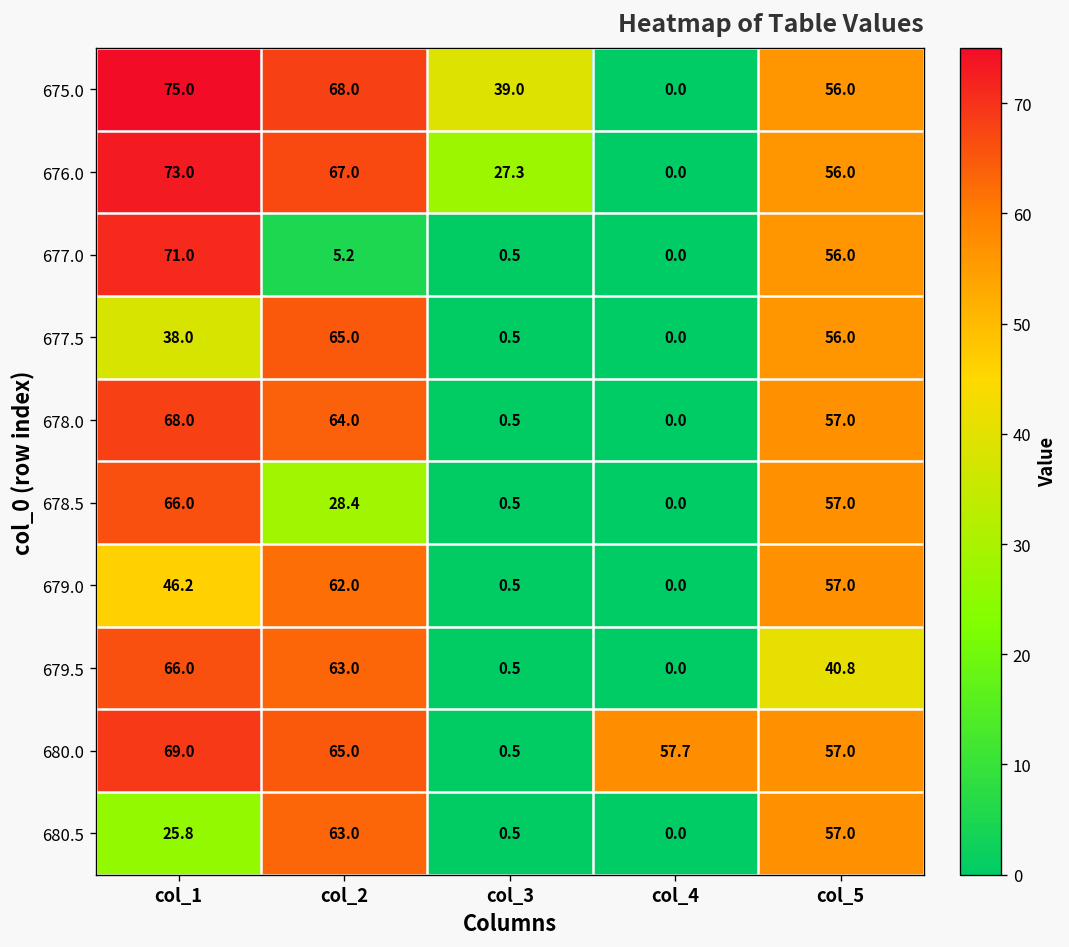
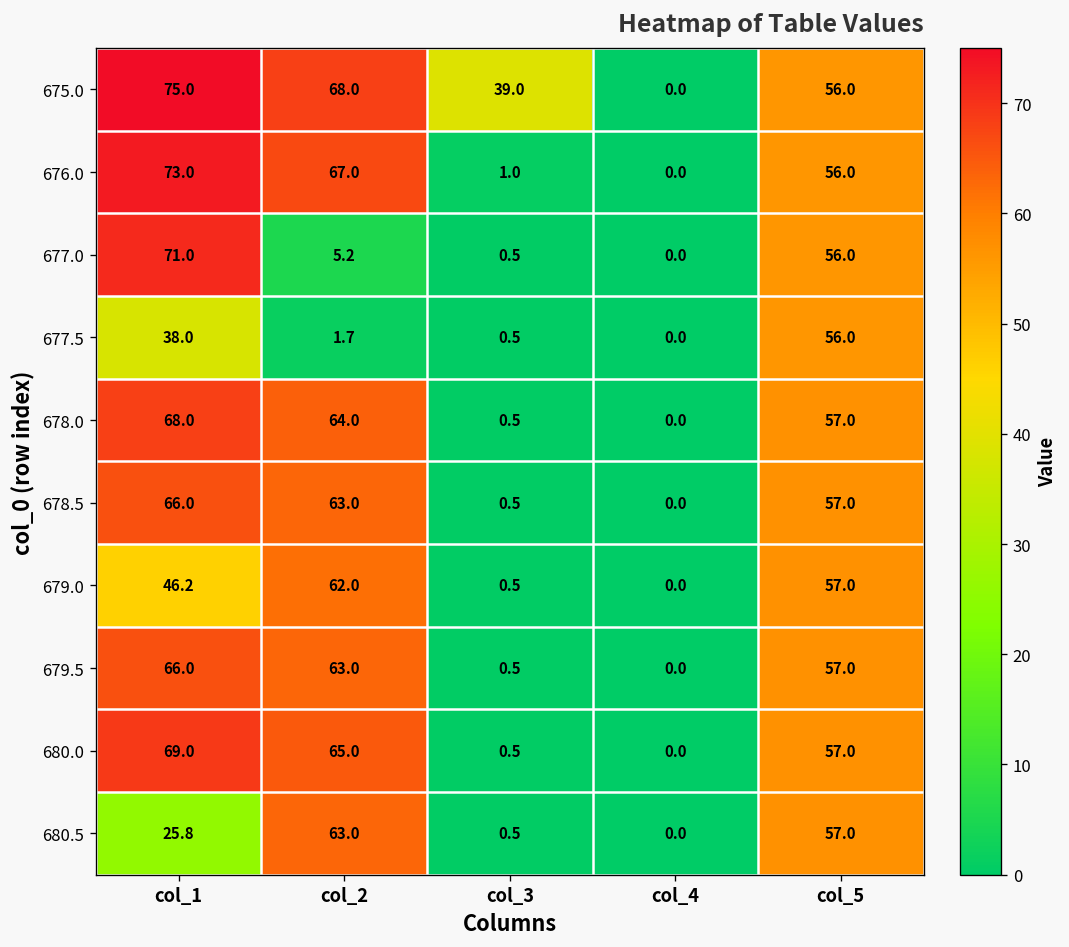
  {
    "675.0": {
      "col_1": 75.0,
      "col_2": 68.0,
      "col_3": 39.0,
      "col_4": 0.0,
      "col_5": 56.0
    },
    "676.0": {
      "col_1": 73.0,
      "col_2": 67.0,
-     "col_3": 27.3,
+     "col_3": 1.0,
      "col_4": 0.0,
      "col_5": 56.0
    },
    "677.0": {
      "col_1": 71.0,
      "col_2": 5.2,
      "col_3": 0.5,
      "col_4": 0.0,
      "col_5": 56.0
    },
    "677.5": {
      "col_1": 38.0,
-     "col_2": 65.0,
+     "col_2": 1.7,
      "col_3": 0.5,
      "col_4": 0.0,
      "col_5": 56.0
    },
    "678.0": {
      "col_1": 68.0,
      "col_2": 64.0,
      "col_3": 0.5,
      "col_4": 0.0,
      "col_5": 57.0
    },
    "678.5": {
      "col_1": 66.0,
-     "col_2": 28.4,
+     "col_2": 63.0,
      "col_3": 0.5,
      "col_4": 0.0,
      "col_5": 57.0
    },
    "679.0": {
      "col_1": 46.2,
      "col_2": 62.0,
      "col_3": 0.5,
      "col_4": 0.0,
      "col_5": 57.0
    },
    "679.5": {
      "col_1": 66.0,
      "col_2": 63.0,
      "col_3": 0.5,
      "col_4": 0.0,
-     "col_5": 40.8
+     "col_5": 57.0
    },
    "680.0": {
      "col_1": 69.0,
      "col_2": 65.0,
      "col_3": 0.5,
-     "col_4": 57.7,
+     "col_4": 0.0,
      "col_5": 57.0
    },
    "680.5": {
      "col_1": 25.8,
      "col_2": 63.0,
      "col_3": 0.5,
      "col_4": 0.0,
      "col_5": 57.0
    }
  }
